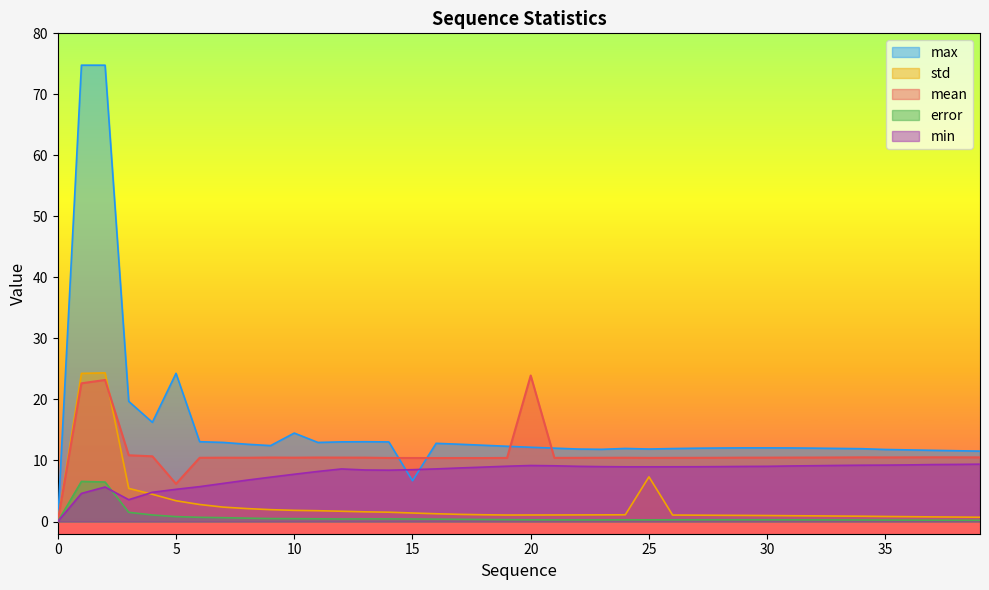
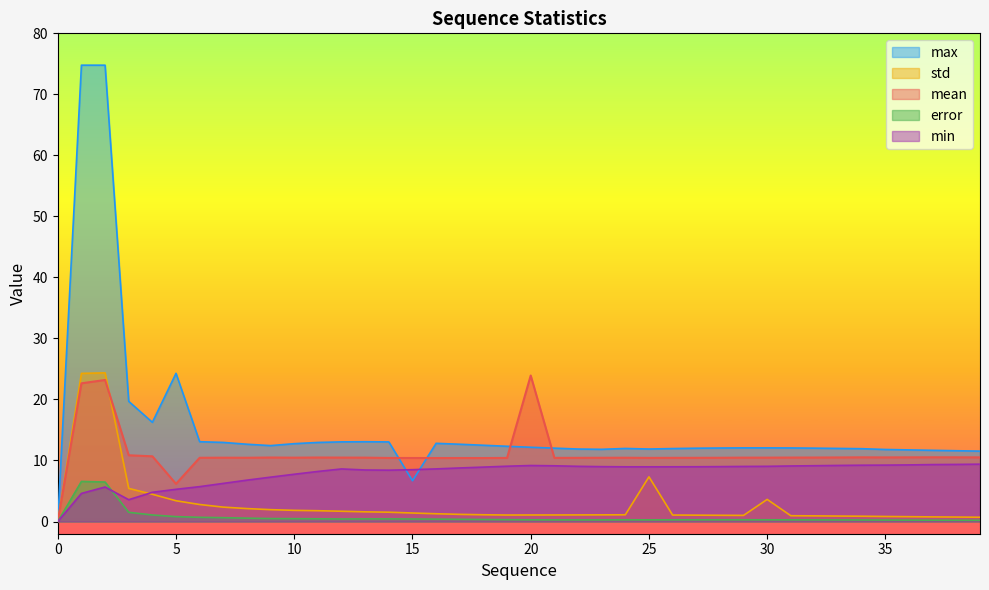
  {
    "max": {
      "5": 24,
-     "10": 14,
+     "10": 13,
      "15": 7,
      "20": 12,
      "25": 12,
      "30": 12,
      "35": 12
    },
    "std": {
      "5": 3,
      "10": 2,
      "15": 1,
      "20": 1,
      "25": 7,
-     "30": 1,
+     "30": 4,
      "35": 1
    },
    "mean": {
      "5": 6,
      "10": 10,
      "15": 10,
      "20": 24,
      "25": 10,
      "30": 10,
      "35": 11
    },
    "error": {
      "5": 1,
      "10": 0,
      "15": 0,
      "20": 0,
      "25": 0,
      "30": 0,
      "35": 0
    },
    "min": {
      "5": 5,
      "10": 8,
      "15": 8,
      "20": 9,
      "25": 9,
      "30": 9,
      "35": 9
    }
  }
